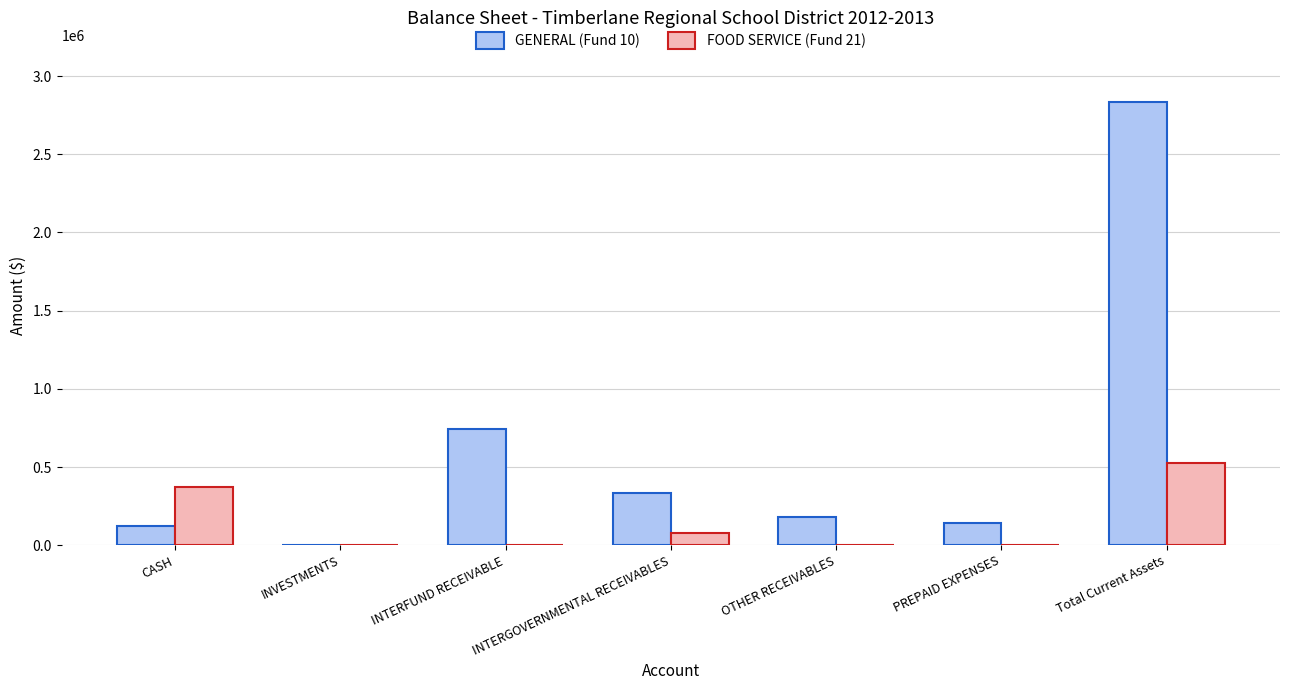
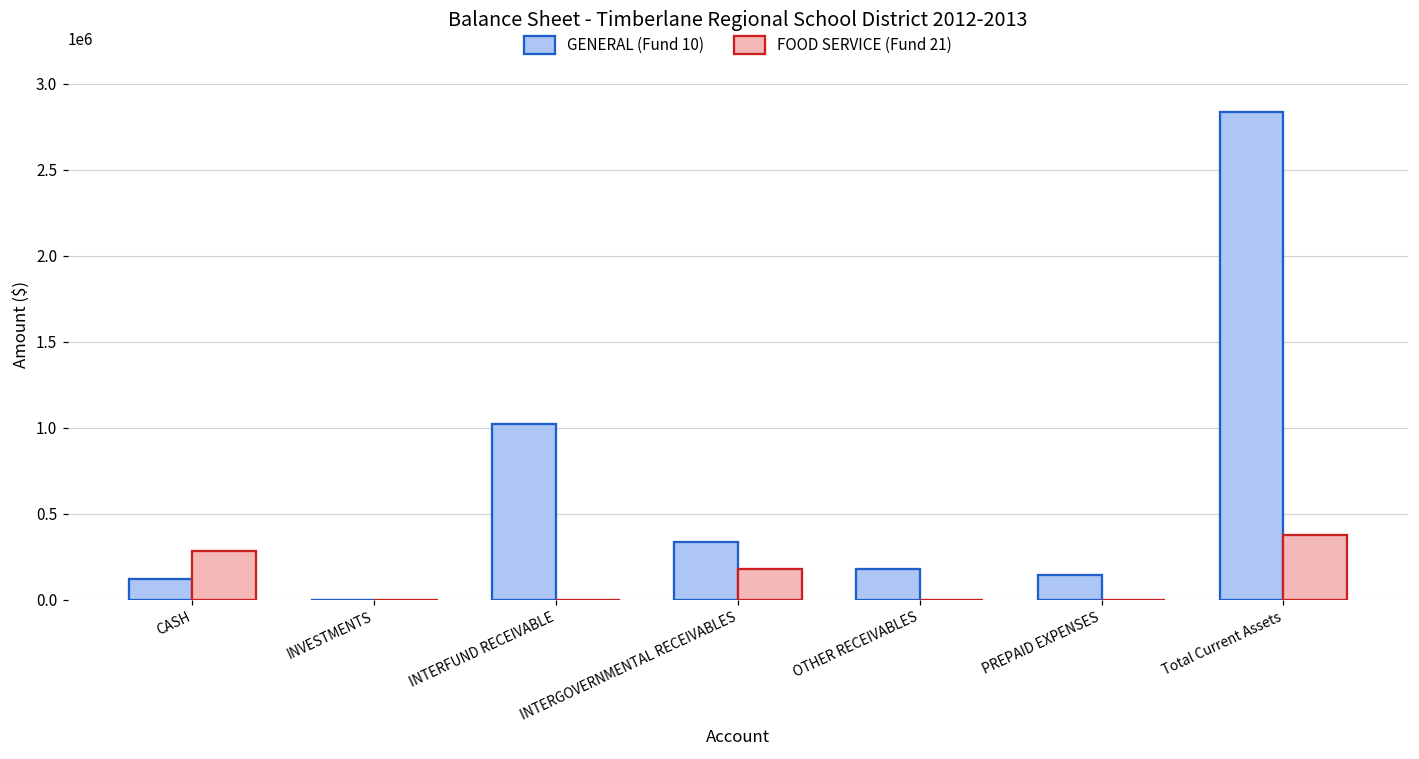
  {
    "GENERAL (Fund 10)": {
      "CASH": 120000,
      "INVESTMENTS": 0,
-     "INTERFUND RECEIVABLE": 740000,
+     "INTERFUND RECEIVABLE": 1020000,
      "INTERGOVERNMENTAL RECEIVABLES": 330000,
      "OTHER RECEIVABLES": 180000,
      "PREPAID EXPENSES": 140000,
      "Total Current Assets": 2840000
    },
    "FOOD SERVICE (Fund 21)": {
-     "CASH": 370000,
+     "CASH": 280000,
      "INVESTMENTS": 0,
      "INTERFUND RECEIVABLE": 0,
-     "INTERGOVERNMENTAL RECEIVABLES": 80000,
+     "INTERGOVERNMENTAL RECEIVABLES": 180000,
      "OTHER RECEIVABLES": 0,
      "PREPAID EXPENSES": 0,
-     "Total Current Assets": 530000
+     "Total Current Assets": 380000
    }
  }
